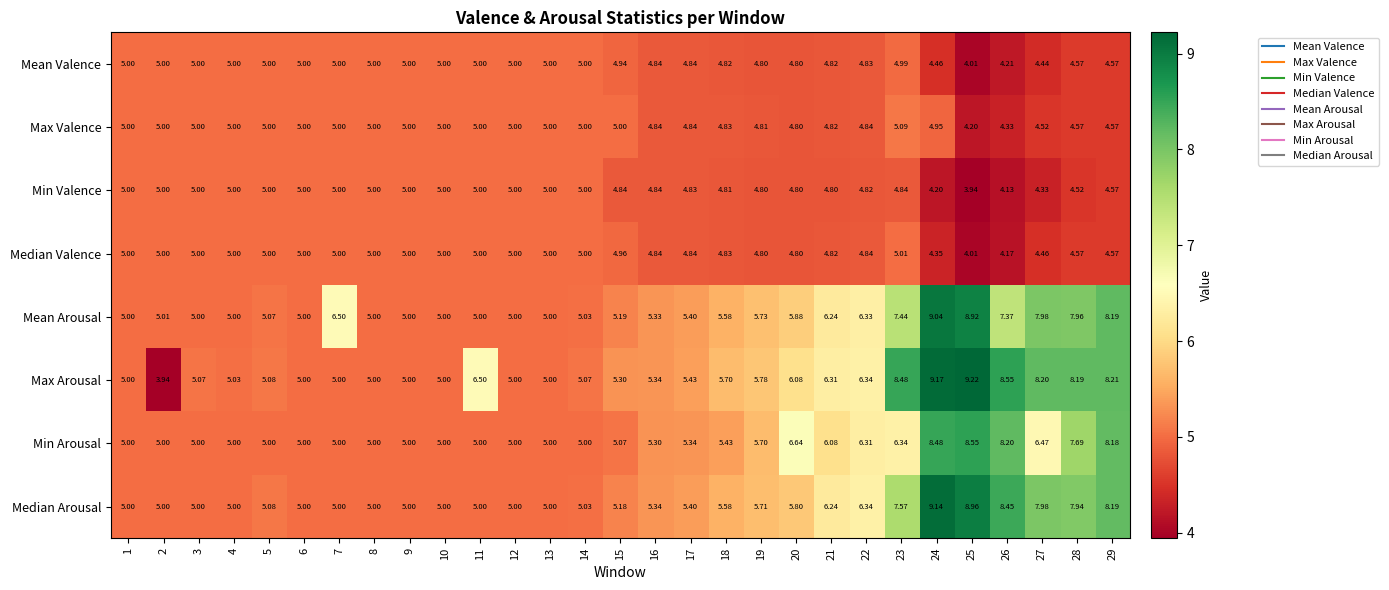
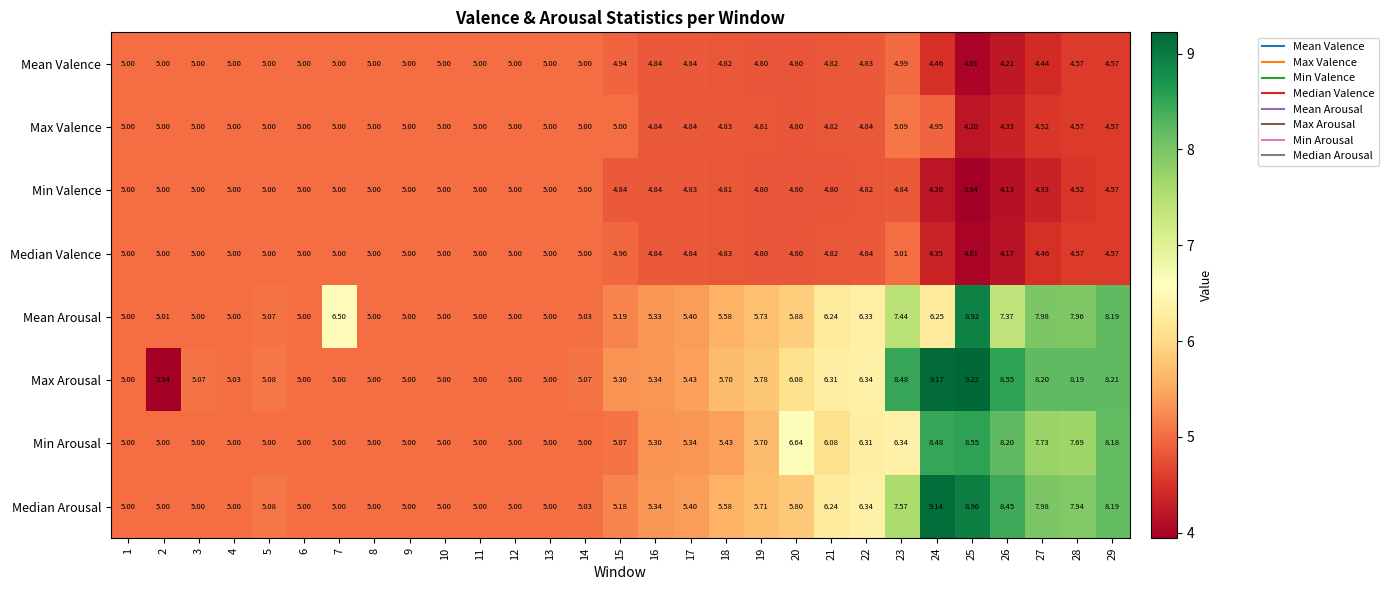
  {
    "Mean Arousal": {
      "1": 5.00,
      "2": 5.01,
      "3": 5.00,
      "4": 5.00,
      "5": 5.07,
      "6": 5.00,
      "7": 6.50,
      "8": 5.00,
      "9": 5.00,
      "10": 5.00,
      "11": 5.00,
      "12": 5.00,
      "13": 5.00,
      "14": 5.03,
      "15": 5.19,
      "16": 5.33,
      "17": 5.40,
      "18": 5.58,
      "19": 5.73,
      "20": 5.88,
      "21": 6.24,
      "22": 6.33,
      "23": 7.44,
-     "24": 9.04,
+     "24": 6.25,
      "25": 8.92,
      "26": 7.37,
      "27": 7.98,
      "28": 7.96,
      "29": 8.19
    },
    "Max Arousal": {
      "1": 5.00,
      "2": 3.94,
      "3": 5.07,
      "4": 5.03,
      "5": 5.08,
      "6": 5.00,
      "7": 5.00,
      "8": 5.00,
      "9": 5.00,
      "10": 5.00,
-     "11": 6.50,
+     "11": 5.00,
      "12": 5.00,
      "13": 5.00,
      "14": 5.07,
      "15": 5.30,
      "16": 5.34,
      "17": 5.43,
      "18": 5.70,
      "19": 5.78,
      "20": 6.08,
      "21": 6.31,
      "22": 6.34,
      "23": 8.48,
      "24": 9.17,
      "25": 9.22,
      "26": 8.55,
      "27": 8.20,
      "28": 8.19,
      "29": 8.21
    },
    "Min Arousal": {
      "1": 5.00,
      "2": 5.00,
      "3": 5.00,
      "4": 5.00,
      "5": 5.00,
      "6": 5.00,
      "7": 5.00,
      "8": 5.00,
      "9": 5.00,
      "10": 5.00,
      "11": 5.00,
      "12": 5.00,
      "13": 5.00,
      "14": 5.00,
      "15": 5.07,
      "16": 5.30,
      "17": 5.34,
      "18": 5.43,
      "19": 5.70,
      "20": 6.64,
      "21": 6.08,
      "22": 6.31,
      "23": 6.34,
      "24": 8.48,
      "25": 8.55,
      "26": 8.20,
-     "27": 6.47,
+     "27": 7.73,
      "28": 7.69,
      "29": 8.18
    }
  }
